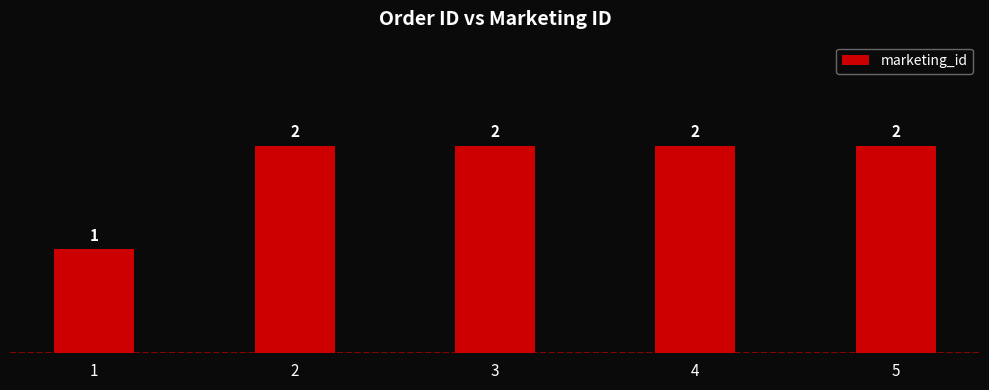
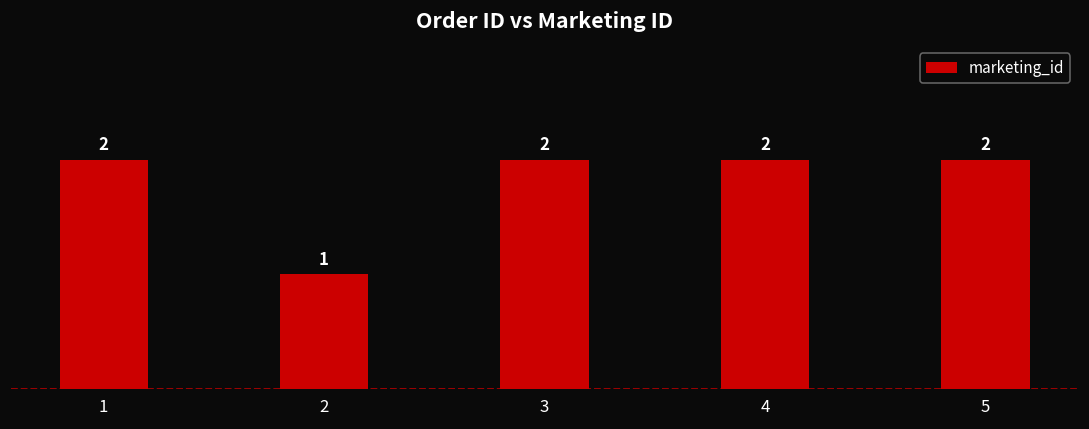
  {
-   "1": 1,
-   "2": 2,
+   "1": 2,
+   "2": 1,
    "3": 2,
    "4": 2,
    "5": 2
  }
